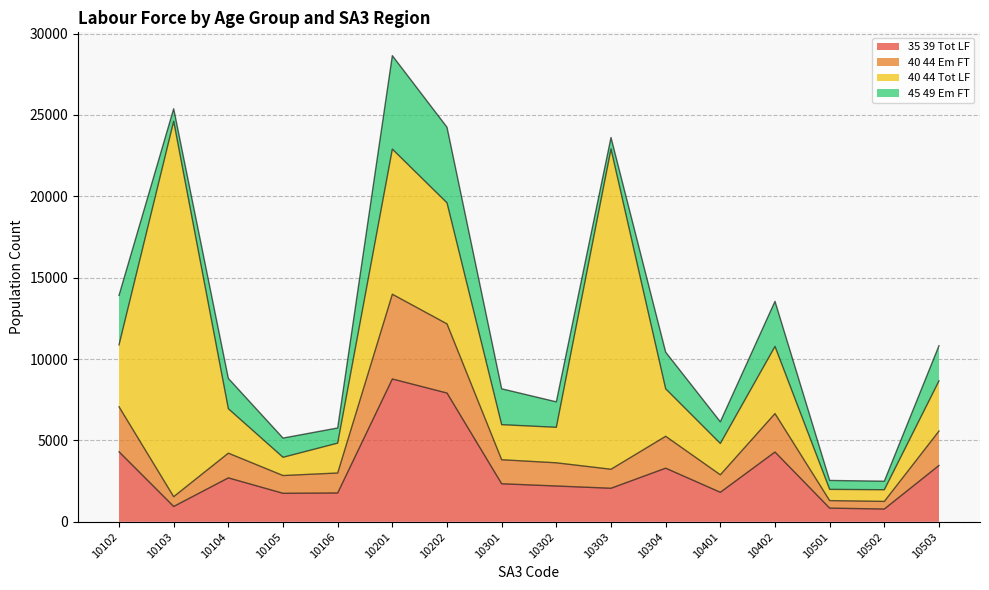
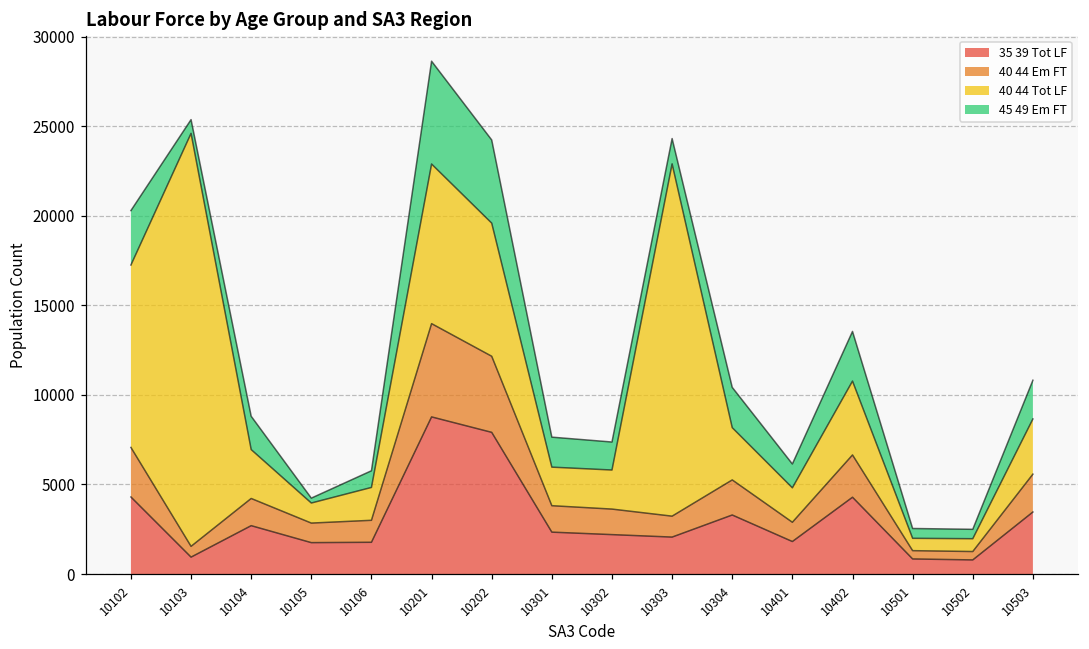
  {
    "40 44 Tot LF": {
-     "10102": 3800,
+     "10102": 10200,
      "10103": 23100,
      "10104": 2700,
      "10105": 1100,
      "10106": 1800,
      "10201": 8900,
      "10202": 7400,
      "10301": 2200,
      "10302": 2200,
      "10303": 19700,
      "10304": 2900,
      "10401": 1900,
      "10402": 4100,
      "10501": 700,
      "10502": 700,
      "10503": 3100
    },
    "45 49 Em FT": {
      "10102": 3000,
      "10103": 800,
      "10104": 1900,
-     "10105": 1200,
+     "10105": 300,
      "10106": 900,
      "10201": 5700,
      "10202": 4600,
-     "10301": 2200,
+     "10301": 1700,
      "10302": 1600,
-     "10303": 700,
+     "10303": 1400,
      "10304": 2300,
      "10401": 1300,
      "10402": 2800,
      "10501": 500,
      "10502": 500,
      "10503": 2200
    }
  }
